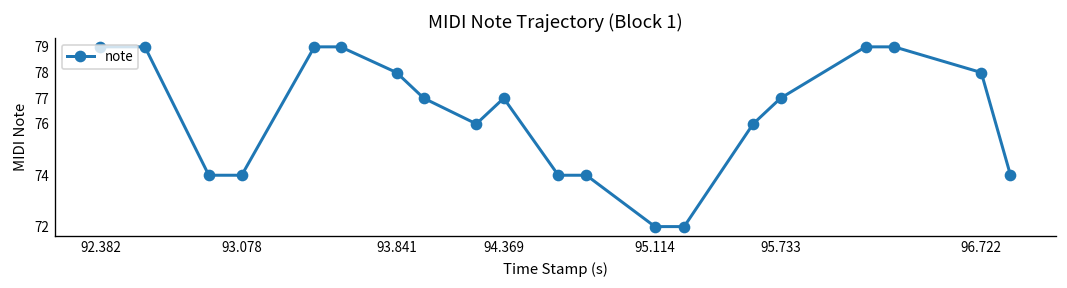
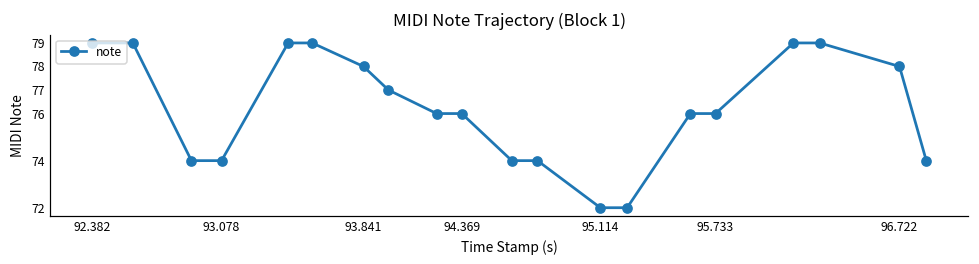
  {
    "93.078": 74,
    "93.841": 78,
-   "94.369": 77,
+   "94.369": 76,
    "95.114": 72,
-   "95.733": 77,
+   "95.733": 76,
    "96.722": 78
  }
